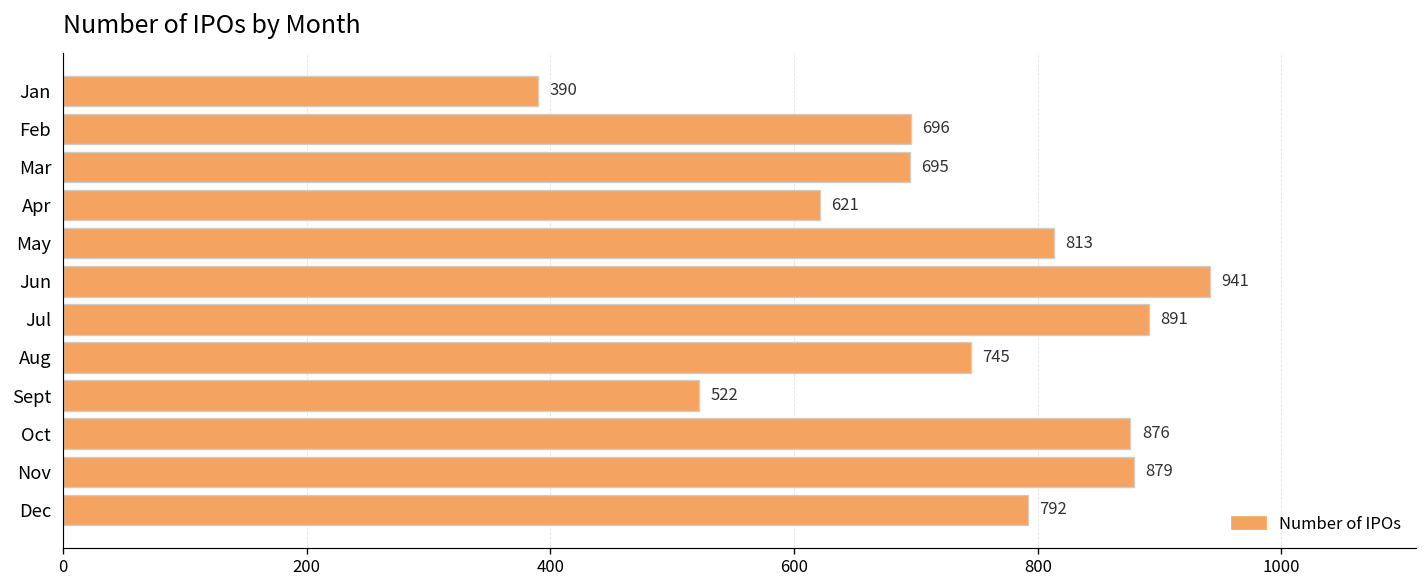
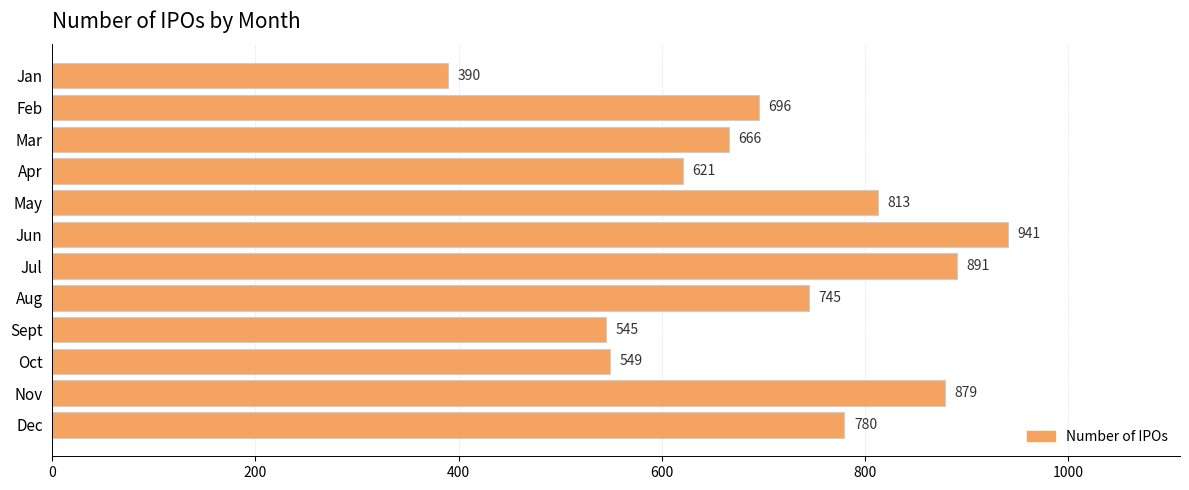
  {
    "Jan": 390,
    "Feb": 696,
-   "Mar": 695,
+   "Mar": 666,
    "Apr": 621,
    "May": 813,
    "Jun": 941,
    "Jul": 891,
    "Aug": 745,
-   "Sept": 522,
-   "Oct": 876,
+   "Sept": 545,
+   "Oct": 549,
    "Nov": 879,
-   "Dec": 792
+   "Dec": 780
  }
